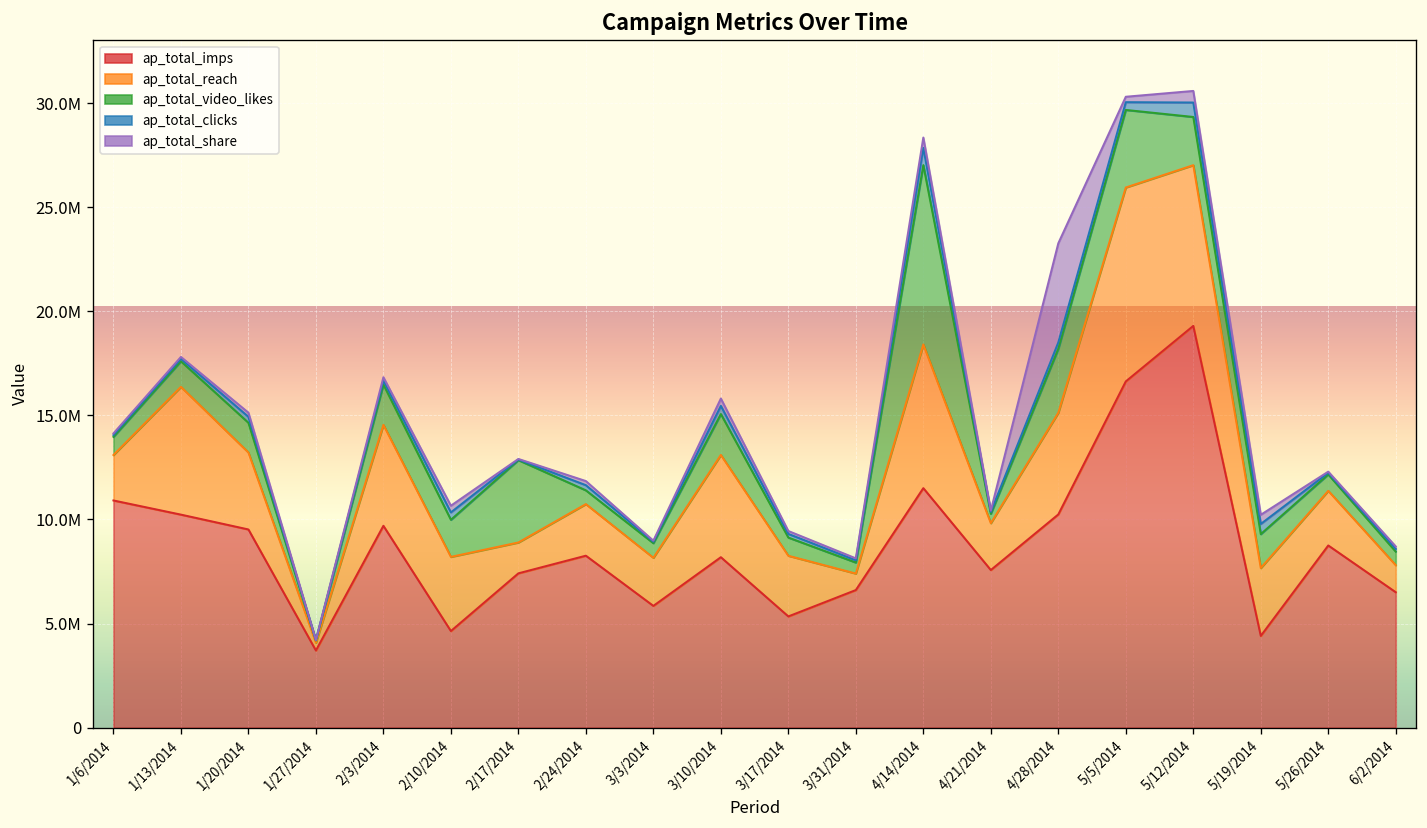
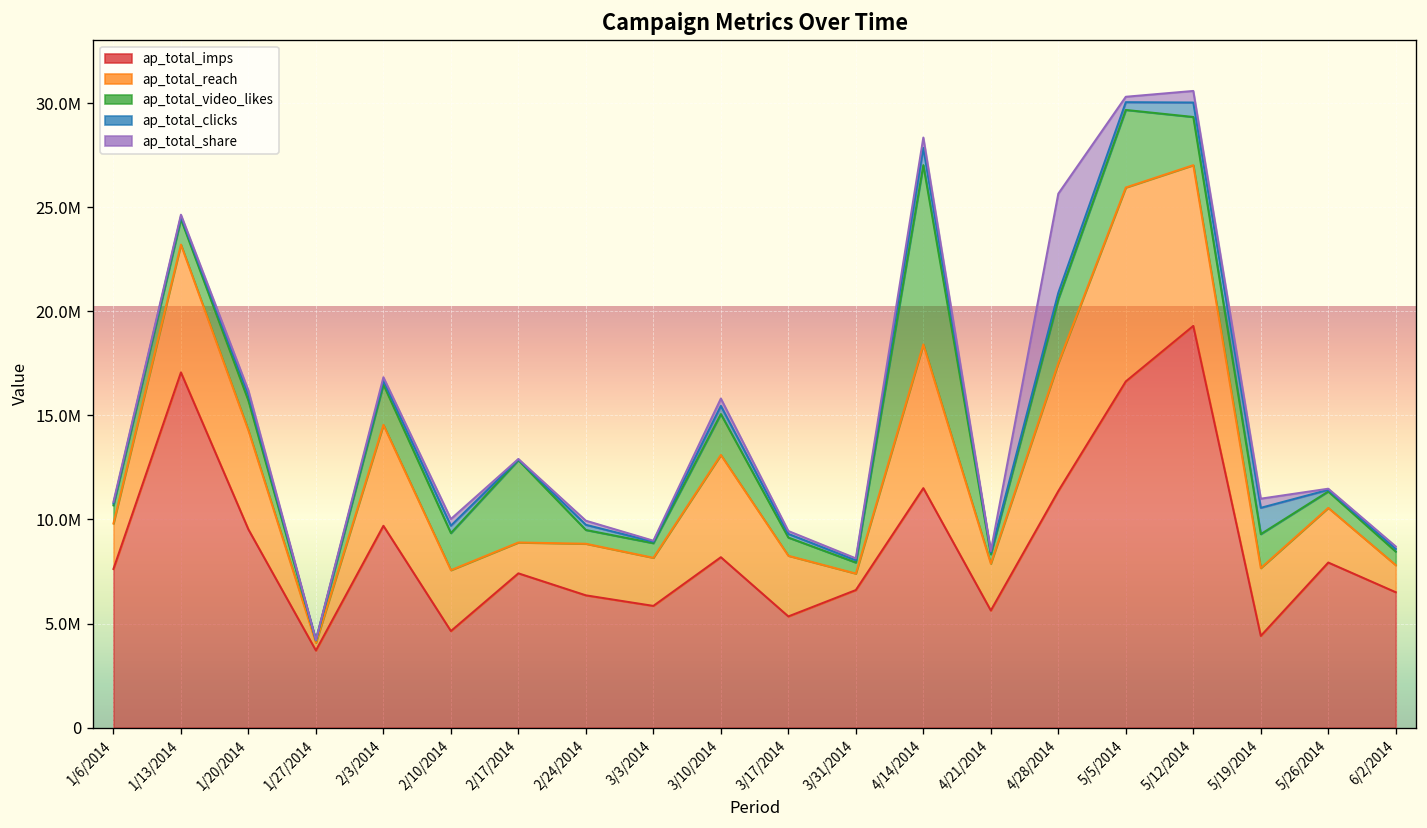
  {
    "ap_total_imps": {
-     "1/6/2014": 10900000,
-     "1/13/2014": 10200000,
+     "1/6/2014": 7600000,
+     "1/13/2014": 17100000,
      "1/20/2014": 9500000,
      "1/27/2014": 3700000,
      "2/3/2014": 9700000,
      "2/10/2014": 4600000,
      "2/17/2014": 7400000,
-     "2/24/2014": 8300000,
+     "2/24/2014": 6400000,
      "3/3/2014": 5800000,
      "3/10/2014": 8200000,
      "3/17/2014": 5300000,
      "3/31/2014": 6600000,
      "4/14/2014": 11500000,
-     "4/21/2014": 7600000,
-     "4/28/2014": 10200000,
+     "4/21/2014": 5600000,
+     "4/28/2014": 11400000,
      "5/5/2014": 16600000,
      "5/12/2014": 19300000,
      "5/19/2014": 4400000,
-     "5/26/2014": 8800000,
+     "5/26/2014": 7900000,
      "6/2/2014": 6500000
    },
    "ap_total_reach": {
      "1/6/2014": 2200000,
      "1/13/2014": 6100000,
-     "1/20/2014": 3700000,
+     "1/20/2014": 4800000,
      "2/3/2014": 4800000,
-     "2/10/2014": 3600000,
+     "2/10/2014": 2900000,
      "2/17/2014": 1500000,
      "2/24/2014": 2500000,
      "3/3/2014": 2300000,
      "3/10/2014": 4900000,
      "3/17/2014": 2900000,
      "3/31/2014": 800000,
      "4/14/2014": 6900000,
      "4/21/2014": 2300000,
-     "4/28/2014": 4900000,
+     "4/28/2014": 6100000,
      "5/5/2014": 9300000,
      "5/12/2014": 7700000,
      "5/19/2014": 3300000,
      "5/26/2014": 2600000,
      "6/2/2014": 1300000
    },
    "ap_total_video_likes": {
      "1/20/2014": 1400000,
      "2/3/2014": 1900000,
      "2/10/2014": 1800000,
      "2/24/2014": 700000,
      "3/10/2014": 2000000,
      "3/17/2014": 900000,
      "4/14/2014": 8600000,
      "4/28/2014": 3100000,
      "5/5/2014": 3700000,
      "5/12/2014": 2300000,
      "5/19/2014": 1600000
    },
    "ap_total_clicks": {
      "1/20/2014": 300000,
      "2/3/2014": 200000,
      "2/10/2014": 400000,
      "2/24/2014": 200000,
      "3/10/2014": 400000,
      "4/14/2014": 800000,
      "4/28/2014": 300000,
      "5/5/2014": 400000,
      "5/12/2014": 700000,
-     "5/19/2014": 500000
+     "5/19/2014": 1300000
    },
    "ap_total_share": {
      "1/20/2014": 200000,
      "2/3/2014": 200000,
      "2/10/2014": 300000,
      "2/24/2014": 200000,
      "3/10/2014": 400000,
      "4/14/2014": 500000,
      "4/28/2014": 4800000,
      "5/5/2014": 300000,
      "5/12/2014": 600000,
      "5/19/2014": 400000
    }
  }
